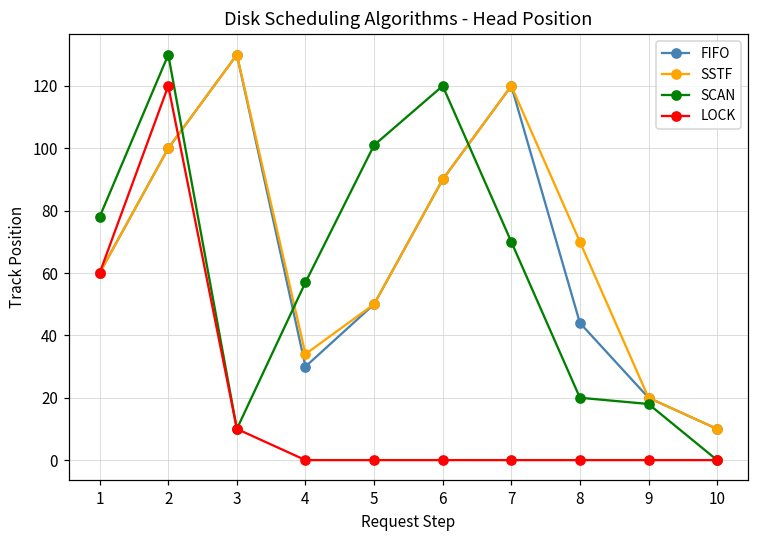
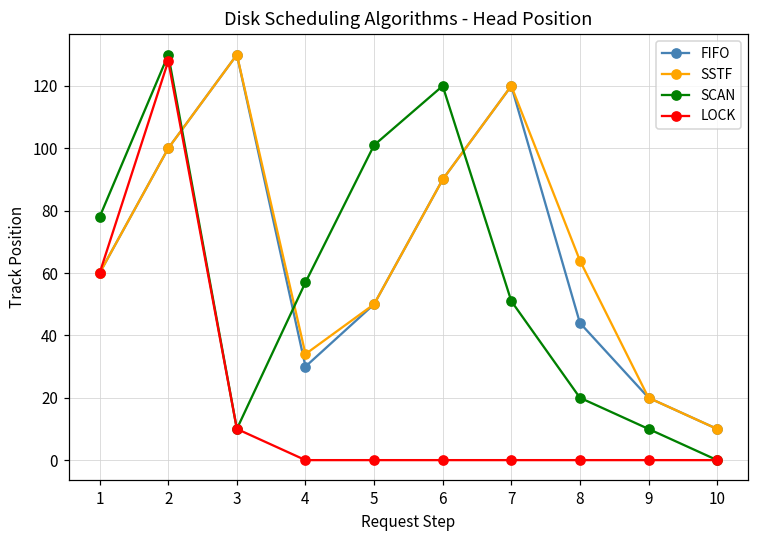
  {
    "FIFO": {
      "4": 30,
      "8": 44
    },
    "SSTF": {
      "4": 34,
-     "8": 70
+     "8": 64
    },
    "SCAN": {
      "1": 78,
      "2": 130,
      "4": 57,
      "5": 101,
      "6": 120,
-     "7": 70,
+     "7": 51,
      "8": 20,
-     "9": 18
+     "9": 10
    },
    "LOCK": {
-     "2": 120,
+     "2": 128,
      "4": 0,
      "5": 0,
      "6": 0,
      "7": 0,
      "8": 0,
      "9": 0
    }
  }
